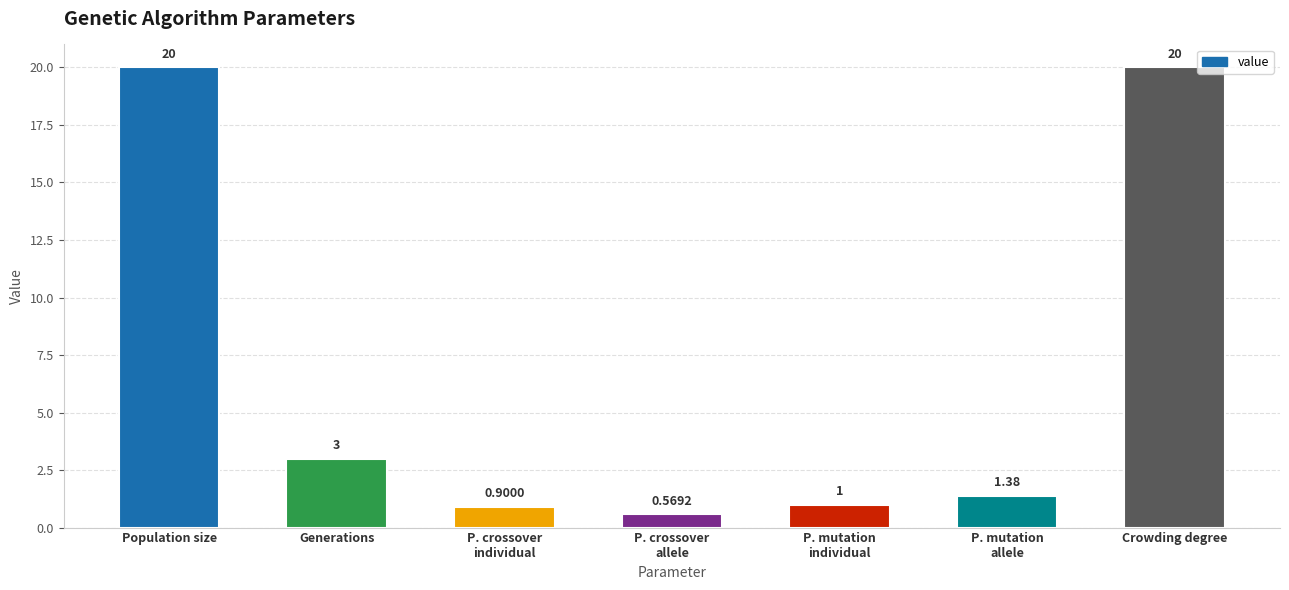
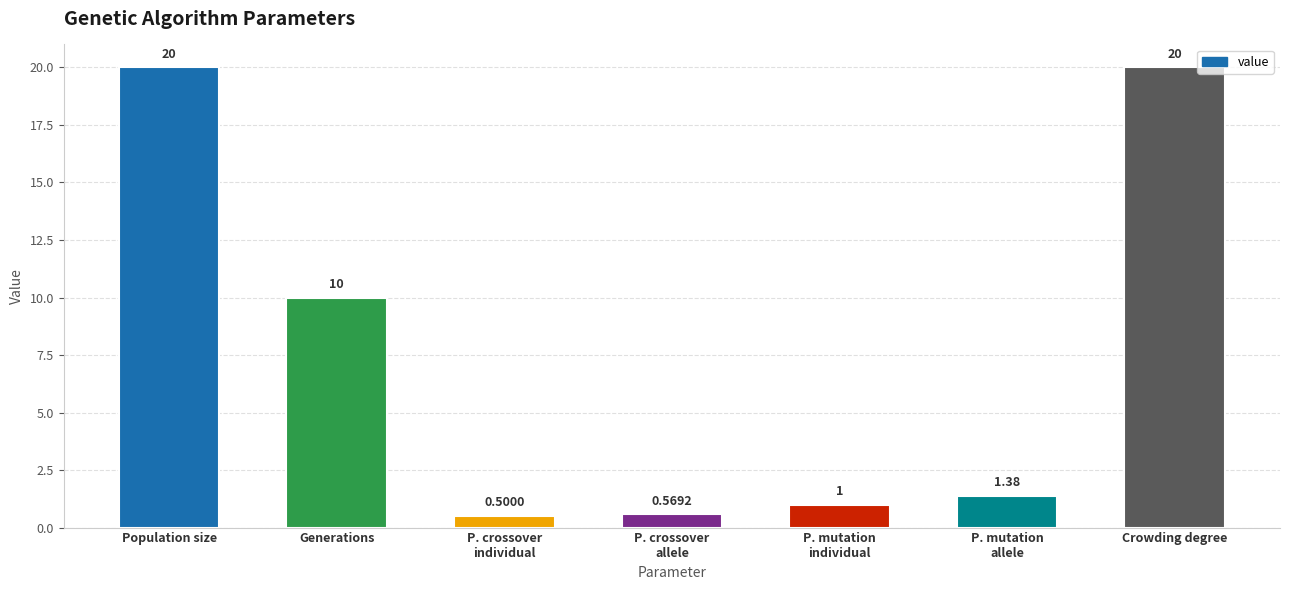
  {
    "Population size": 20,
-   "Generations": 3,
-   "P. crossover individual": 0.9000,
+   "Generations": 10,
+   "P. crossover individual": 0.5000,
    "P. crossover allele": 0.5692,
    "P. mutation individual": 1,
    "P. mutation allele": 1.38,
    "Crowding degree": 20
  }
